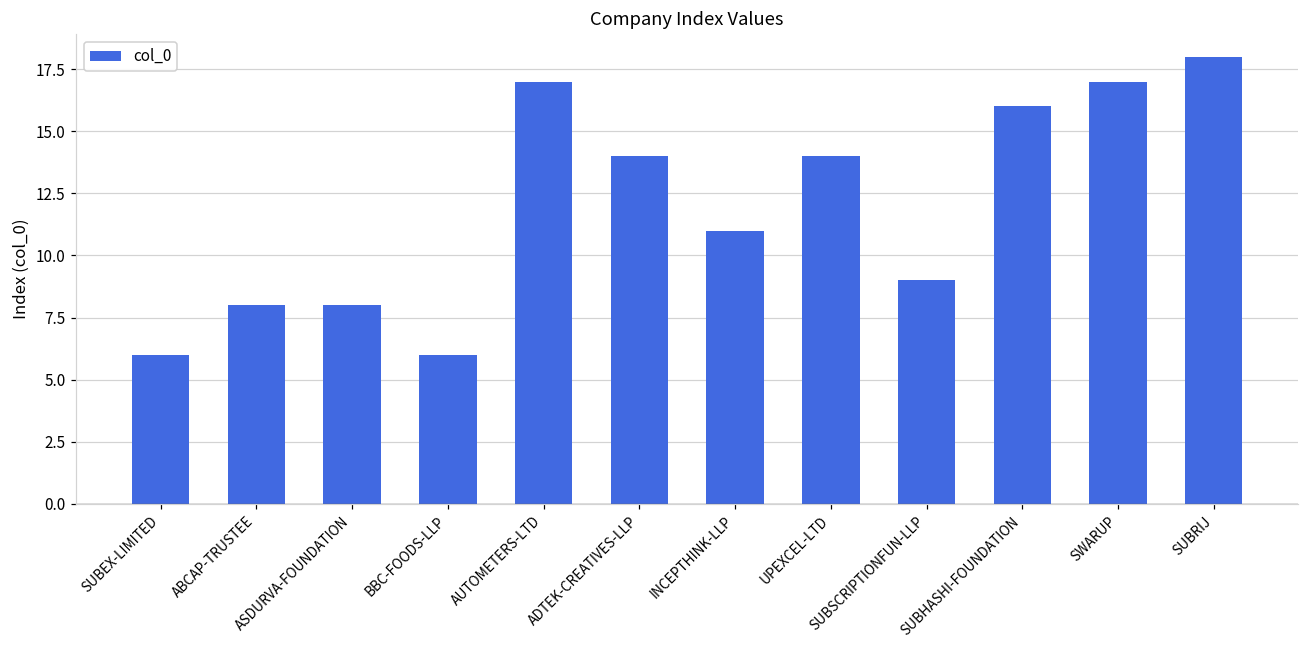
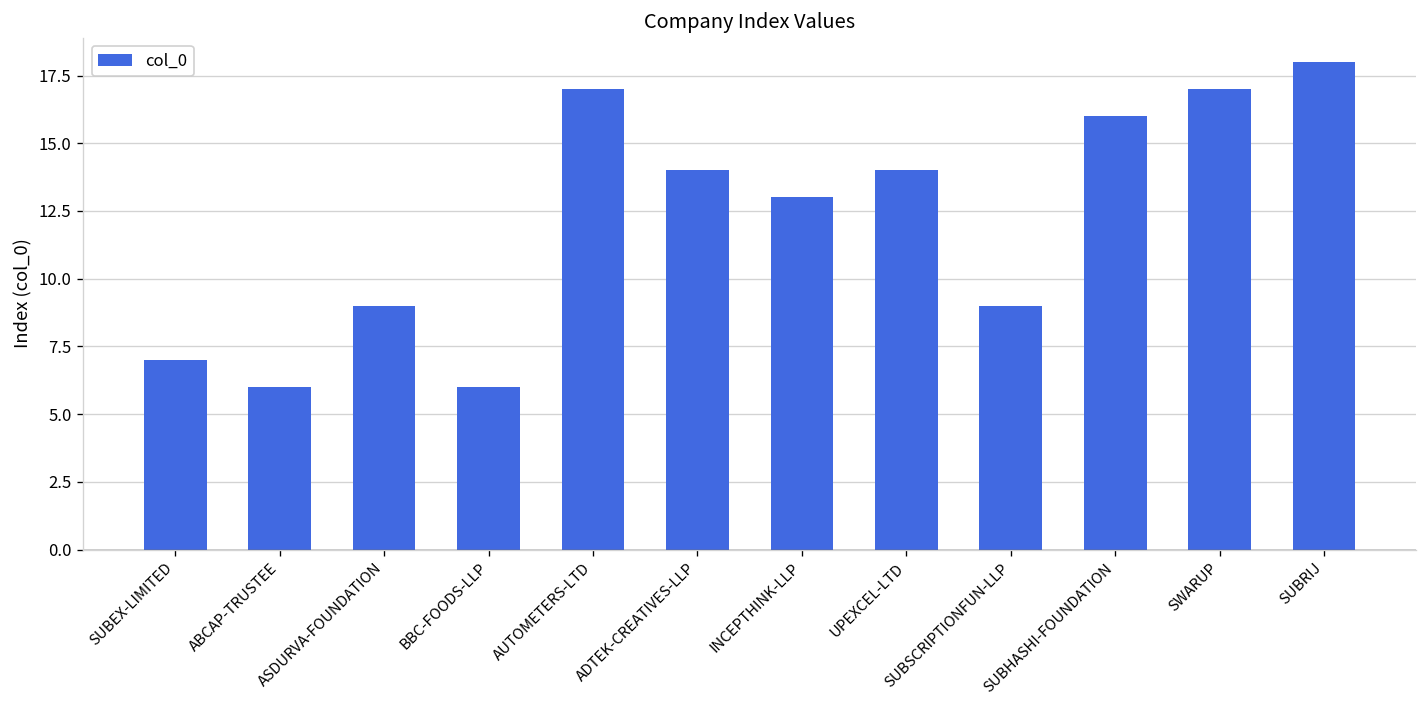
  {
-   "SUBEX-LIMITED": 6,
-   "ABCAP-TRUSTEE": 8,
-   "ASDURVA-FOUNDATION": 8,
+   "SUBEX-LIMITED": 7,
+   "ABCAP-TRUSTEE": 6,
+   "ASDURVA-FOUNDATION": 9,
    "BBC-FOODS-LLP": 6,
    "AUTOMETERS-LTD": 17,
    "ADTEK-CREATIVES-LLP": 14,
-   "INCEPTHINK-LLP": 11,
+   "INCEPTHINK-LLP": 13,
    "UPEXCEL-LTD": 14,
    "SUBSCRIPTIONFUN-LLP": 9,
    "SUBHASHI-FOUNDATION": 16,
    "SWARUP": 17,
    "SUBRIJ": 18
  }
